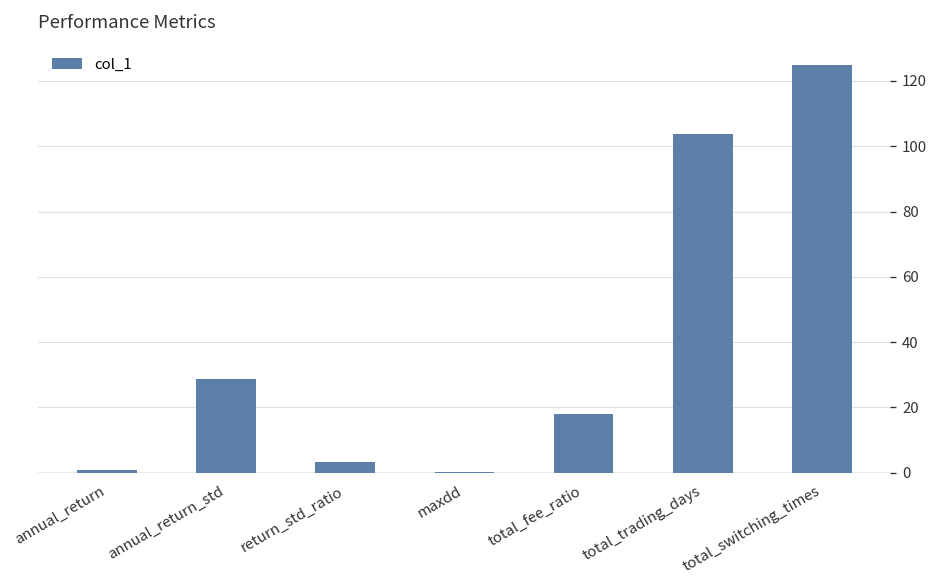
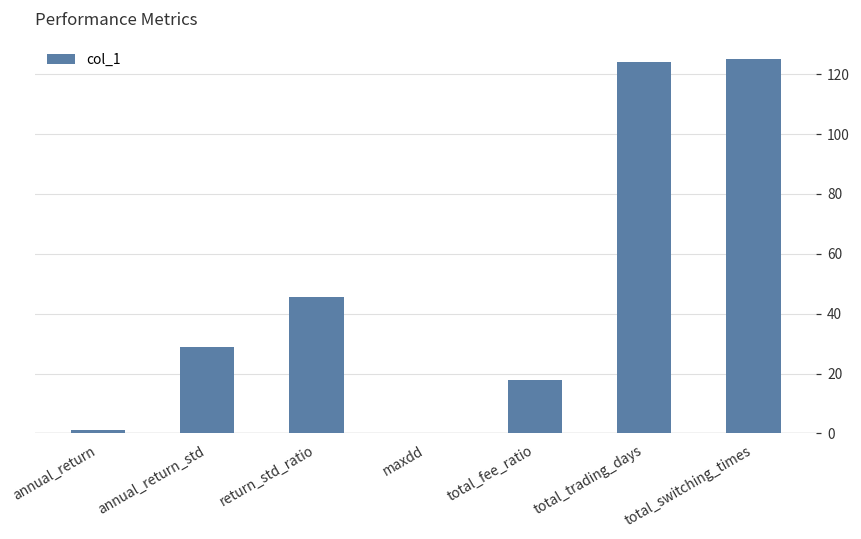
  {
    "annual_return": 1,
    "annual_return_std": 29,
-   "return_std_ratio": 3,
+   "return_std_ratio": 46,
    "total_fee_ratio": 18,
-   "total_trading_days": 104,
+   "total_trading_days": 124,
    "total_switching_times": 125
  }
